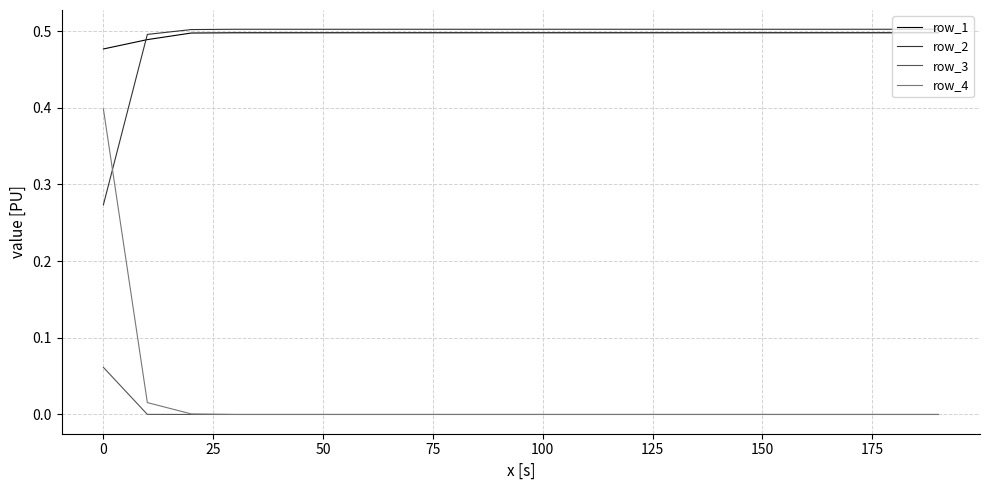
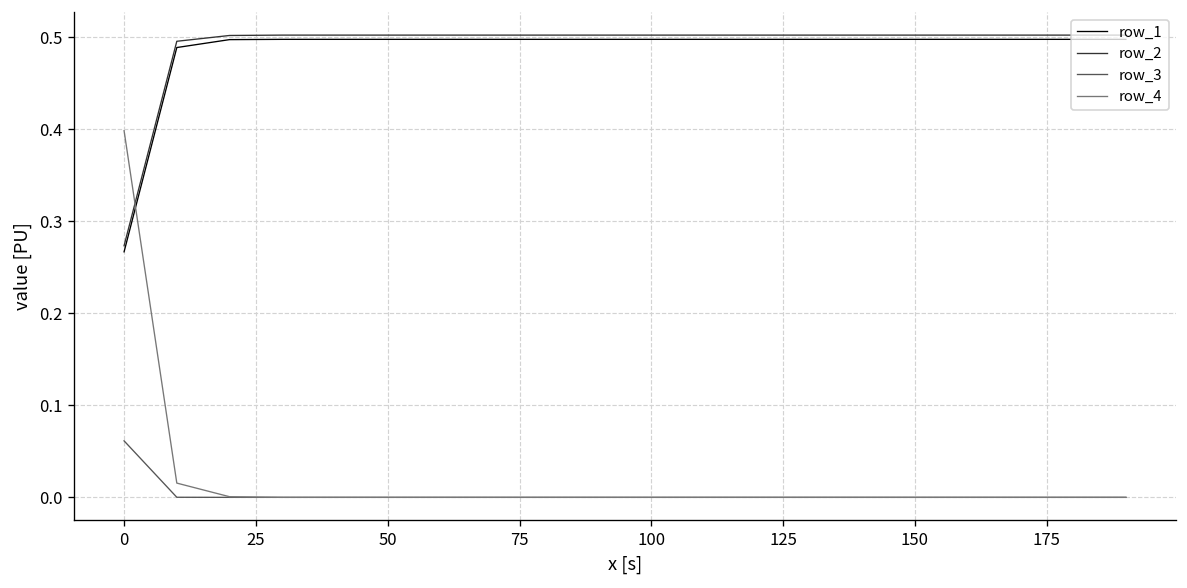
  {
    "row_1": {
-     "0": 0.48,
+     "0": 0.27,
      "50": 0.50,
      "100": 0.50,
      "150": 0.50
    }
  }
